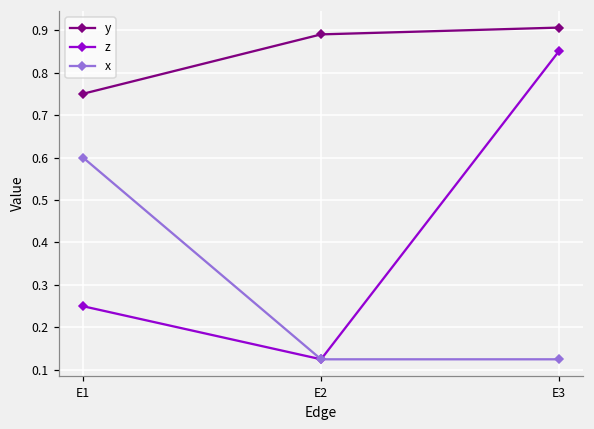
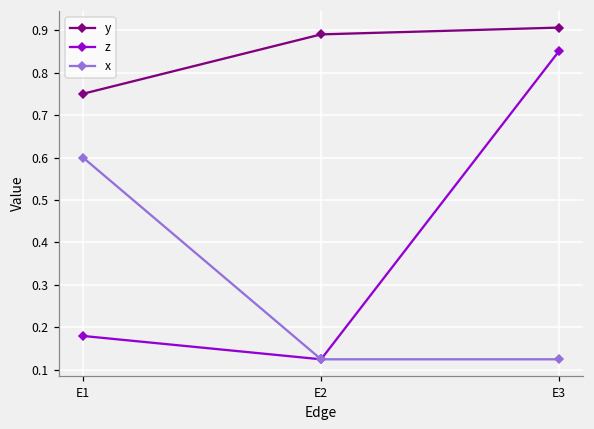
  {
    "y": {
      "E1": 0.75,
      "E2": 0.89,
      "E3": 0.91
    },
    "z": {
-     "E1": 0.25,
+     "E1": 0.18,
      "E3": 0.85
    },
    "x": {
      "E1": 0.60,
      "E3": 0.13
    }
  }
